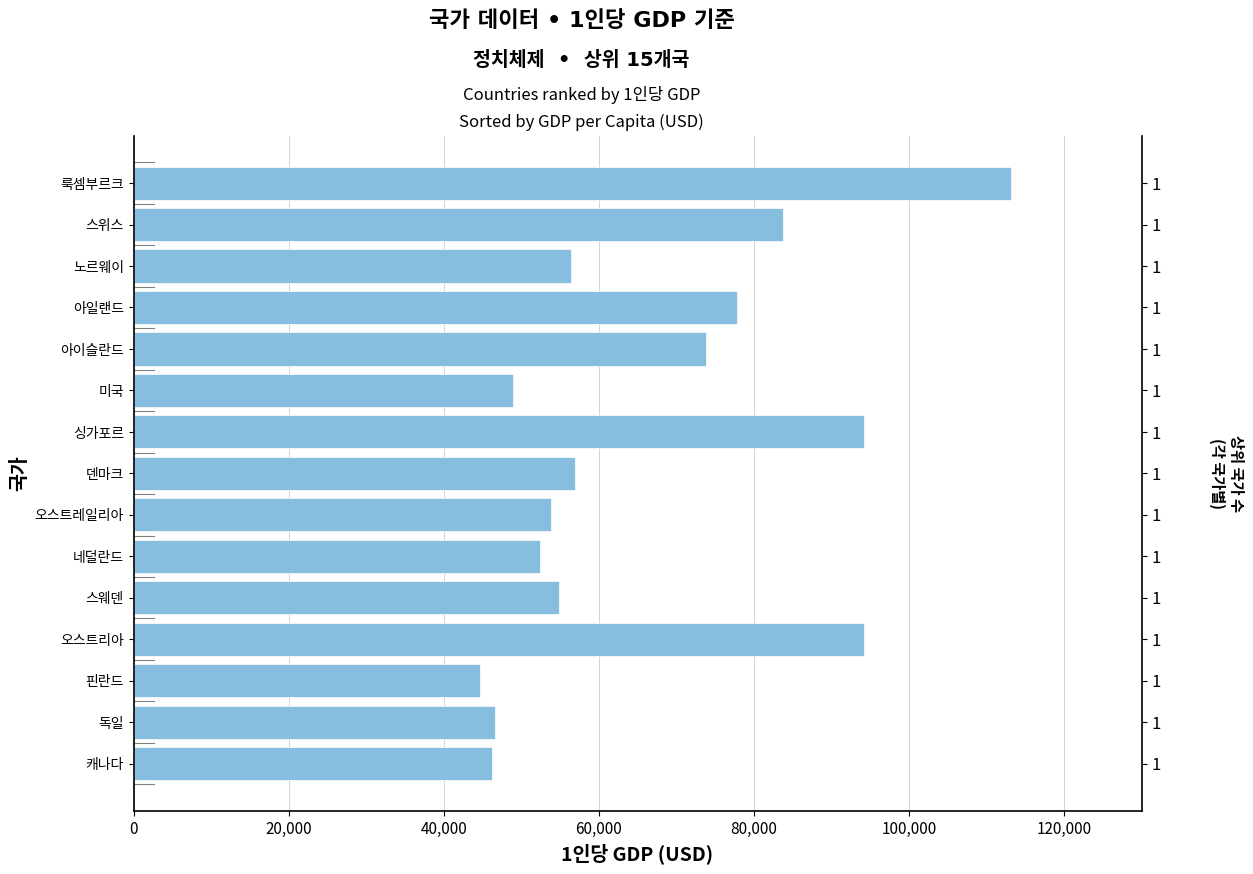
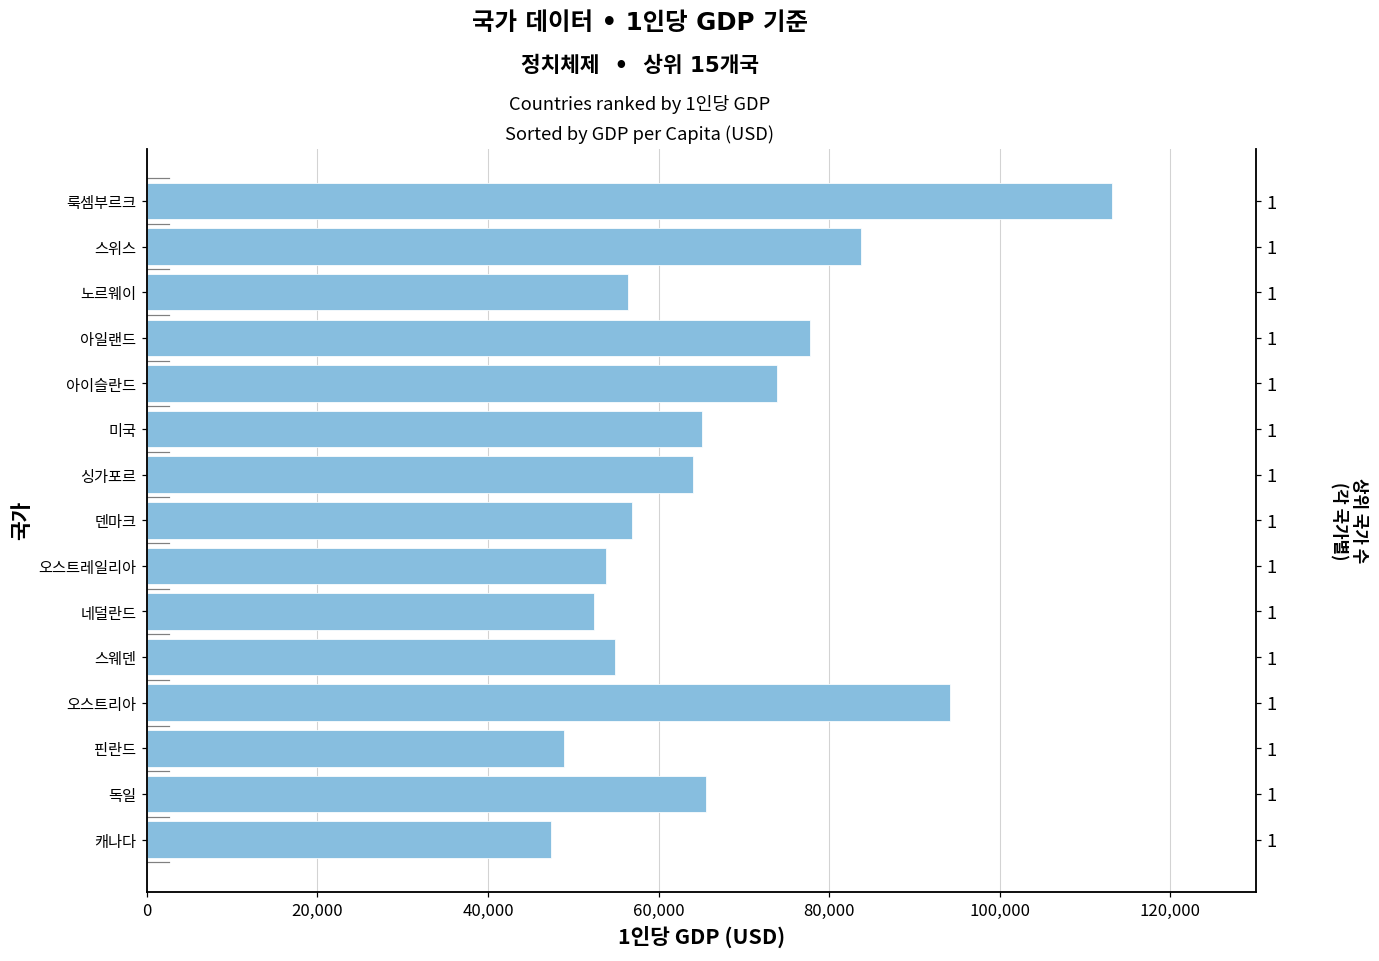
  {
    "룩셈부르크": "113,000",
    "스위스": "84,000",
    "노르웨이": "56,000",
    "아일랜드": "78,000",
    "아이슬란드": "74,000",
-   "미국": "49,000",
-   "싱가포르": "94,000",
+   "미국": "65,000",
+   "싱가포르": "64,000",
    "덴마크": "57,000",
    "오스트레일리아": "54,000",
    "네덜란드": "52,000",
    "스웨덴": "55,000",
    "오스트리아": "94,000",
-   "핀란드": "45,000",
-   "독일": "47,000",
-   "캐나다": "46,000"
+   "핀란드": "49,000",
+   "독일": "66,000",
+   "캐나다": "47,000"
  }
